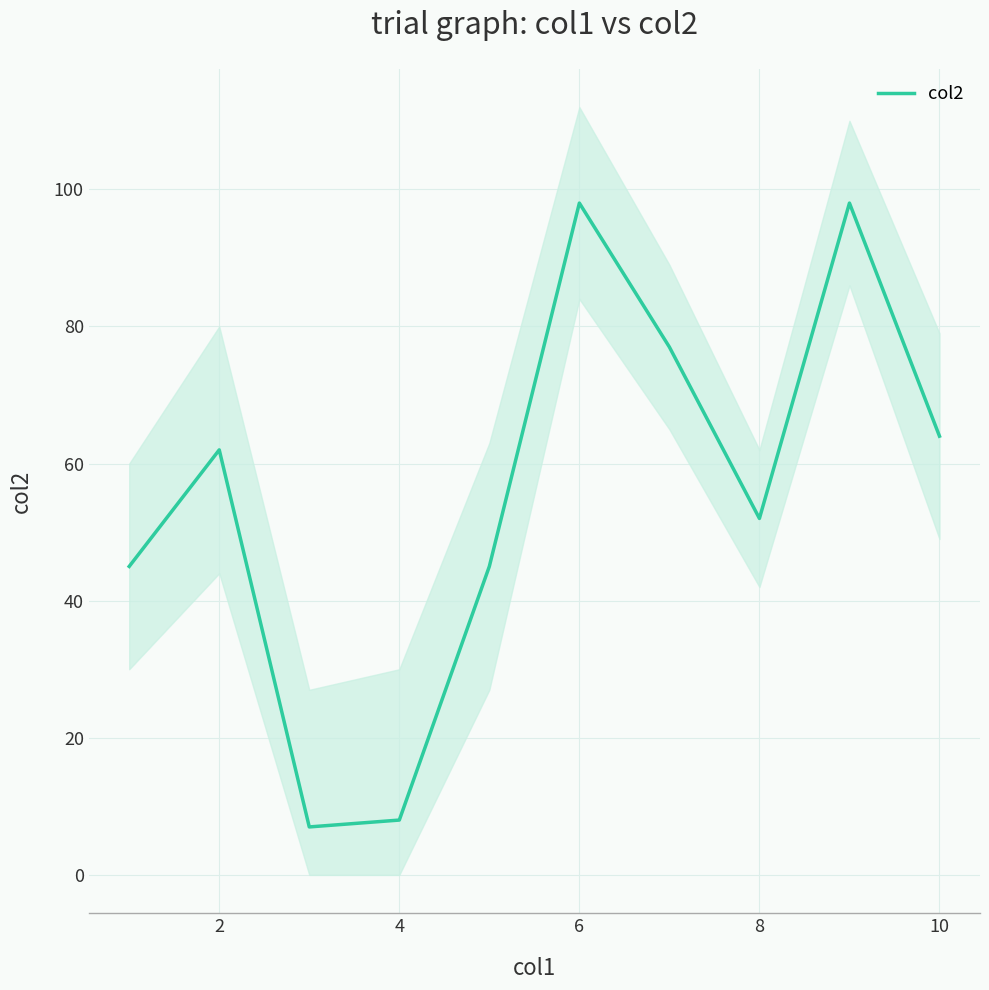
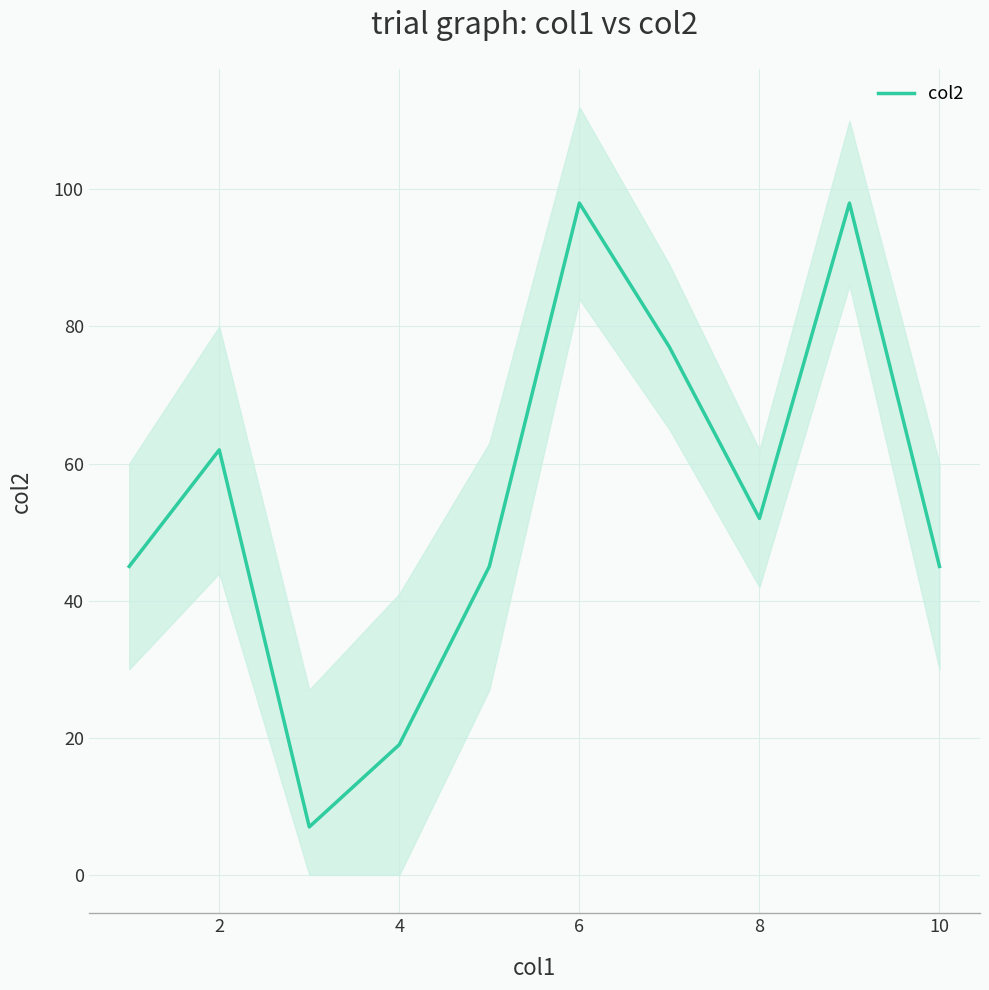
  {
    "col2": {
      "2": 62,
-     "4": 8,
+     "4": 19,
      "6": 98,
      "8": 52,
-     "10": 64
+     "10": 45
    }
  }
